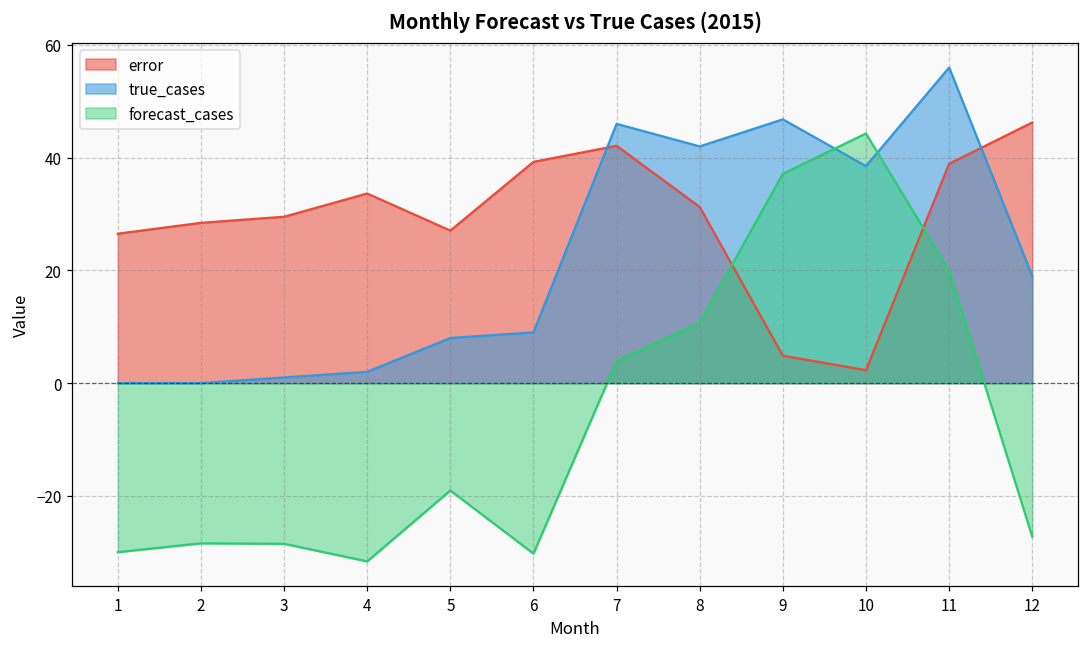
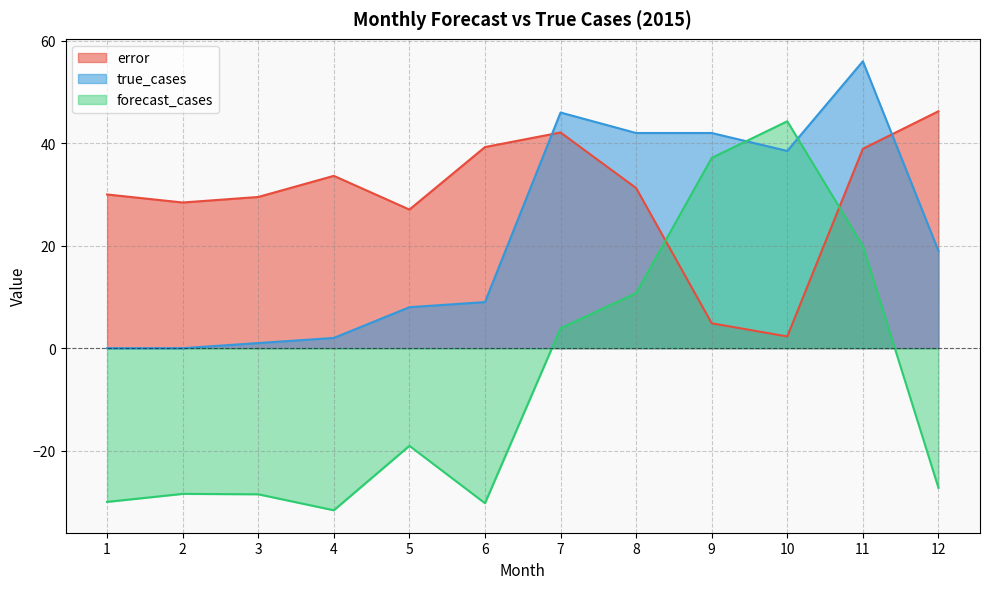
  {
    "error": {
-     "1": 27,
+     "1": 30,
      "2": 28,
      "3": 30,
      "4": 34,
      "5": 27,
      "6": 39,
      "7": 42,
      "8": 31,
      "9": 5,
      "10": 2,
      "11": 39,
      "12": 46
    },
    "true_cases": {
      "3": 1,
      "4": 2,
      "5": 8,
      "6": 9,
      "7": 46,
      "8": 42,
-     "9": 47,
+     "9": 42,
      "10": 39,
      "11": 56,
      "12": 19
    }
  }
